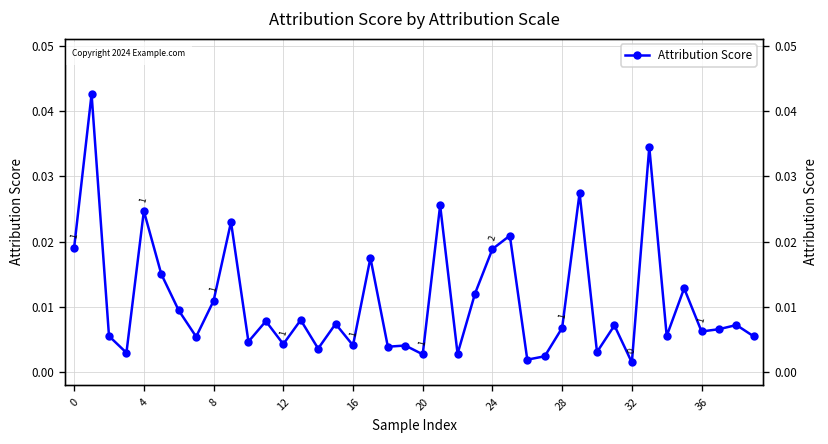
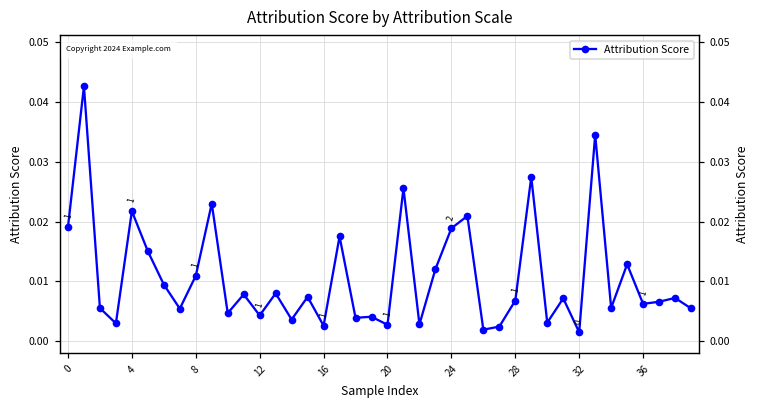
  {
-   "4": 0.025,
-   "16": 0.004
+   "4": 0.022,
+   "16": 0.003
  }
